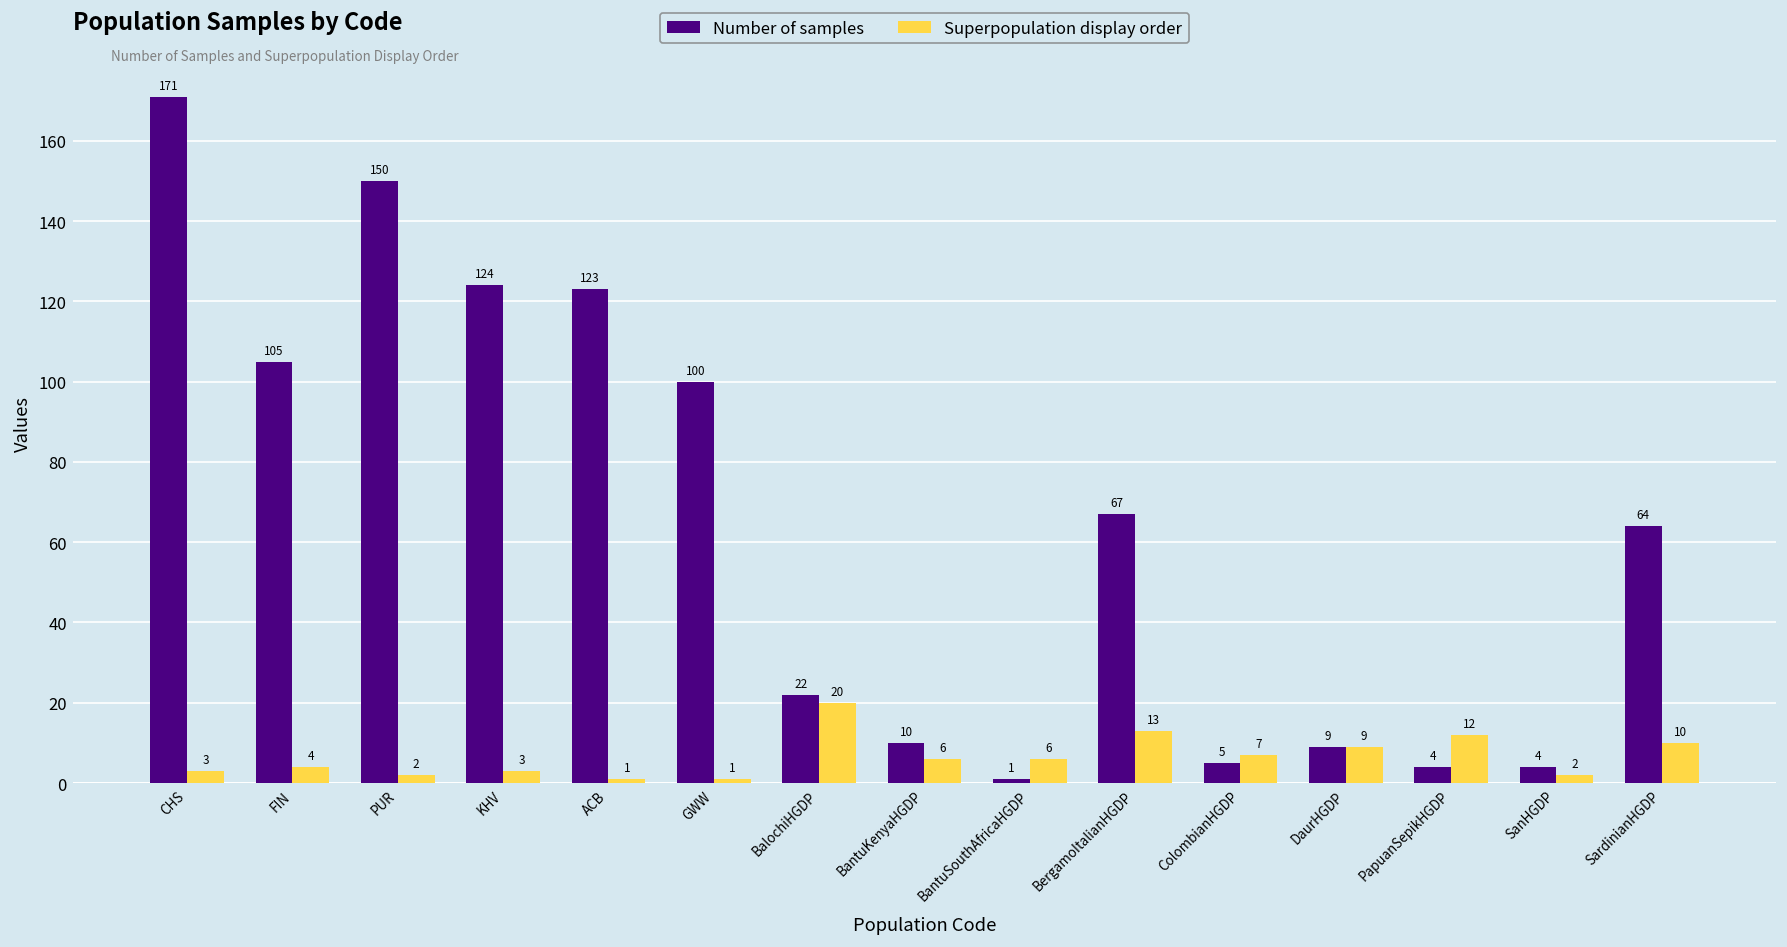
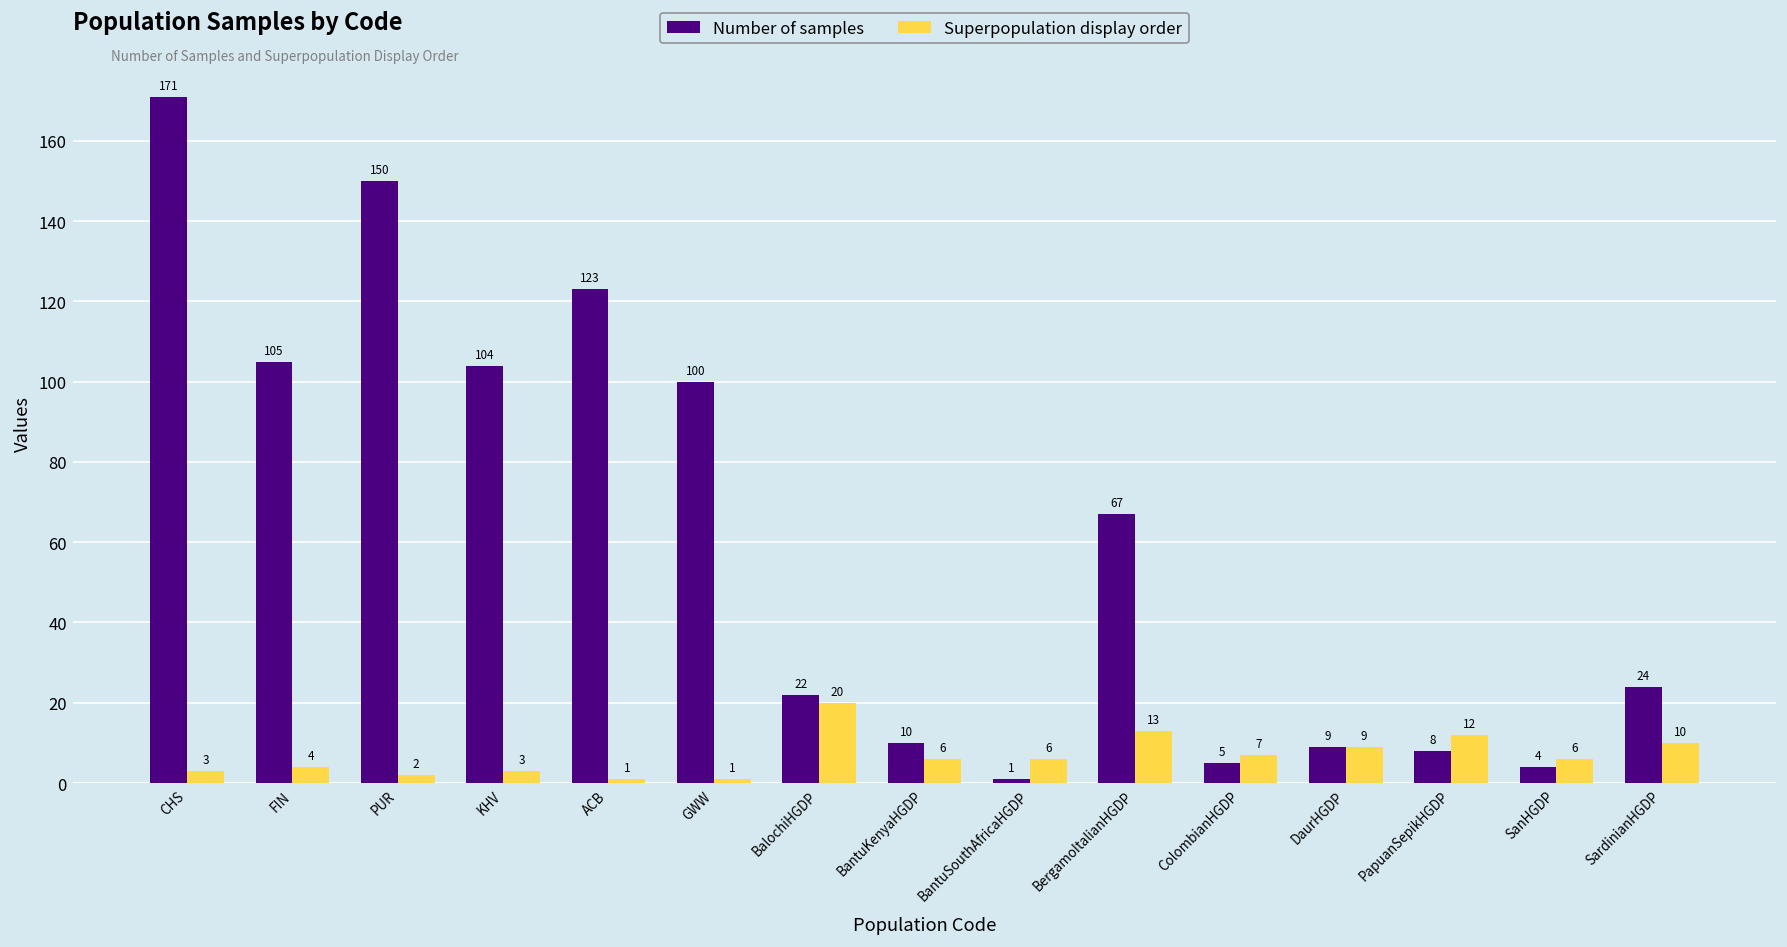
  {
    "Number of samples": {
      "CHS": 171,
      "FIN": 105,
      "PUR": 150,
-     "KHV": 124,
+     "KHV": 104,
      "ACB": 123,
      "GWW": 100,
      "BalochiHGDP": 22,
      "BantuKenyaHGDP": 10,
      "BantuSouthAfricaHGDP": 1,
      "BergamoItalianHGDP": 67,
      "ColombianHGDP": 5,
      "DaurHGDP": 9,
-     "PapuanSepikHGDP": 4,
+     "PapuanSepikHGDP": 8,
      "SanHGDP": 4,
-     "SardinianHGDP": 64
+     "SardinianHGDP": 24
    },
    "Superpopulation display order": {
      "CHS": 3,
      "FIN": 4,
      "PUR": 2,
      "KHV": 3,
      "ACB": 1,
      "GWW": 1,
      "BalochiHGDP": 20,
      "BantuKenyaHGDP": 6,
      "BantuSouthAfricaHGDP": 6,
      "BergamoItalianHGDP": 13,
      "ColombianHGDP": 7,
      "DaurHGDP": 9,
      "PapuanSepikHGDP": 12,
-     "SanHGDP": 2,
+     "SanHGDP": 6,
      "SardinianHGDP": 10
    }
  }
